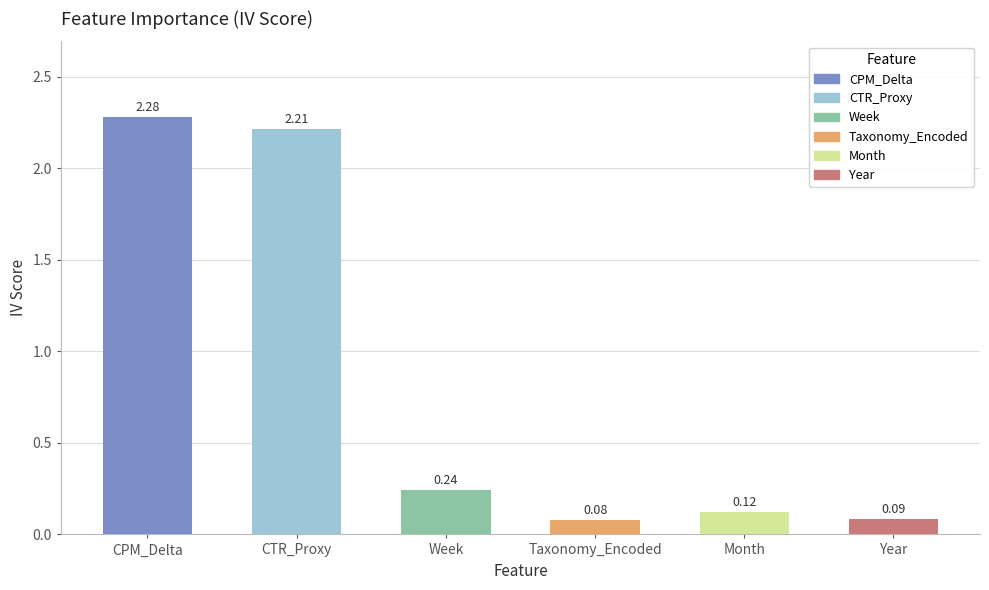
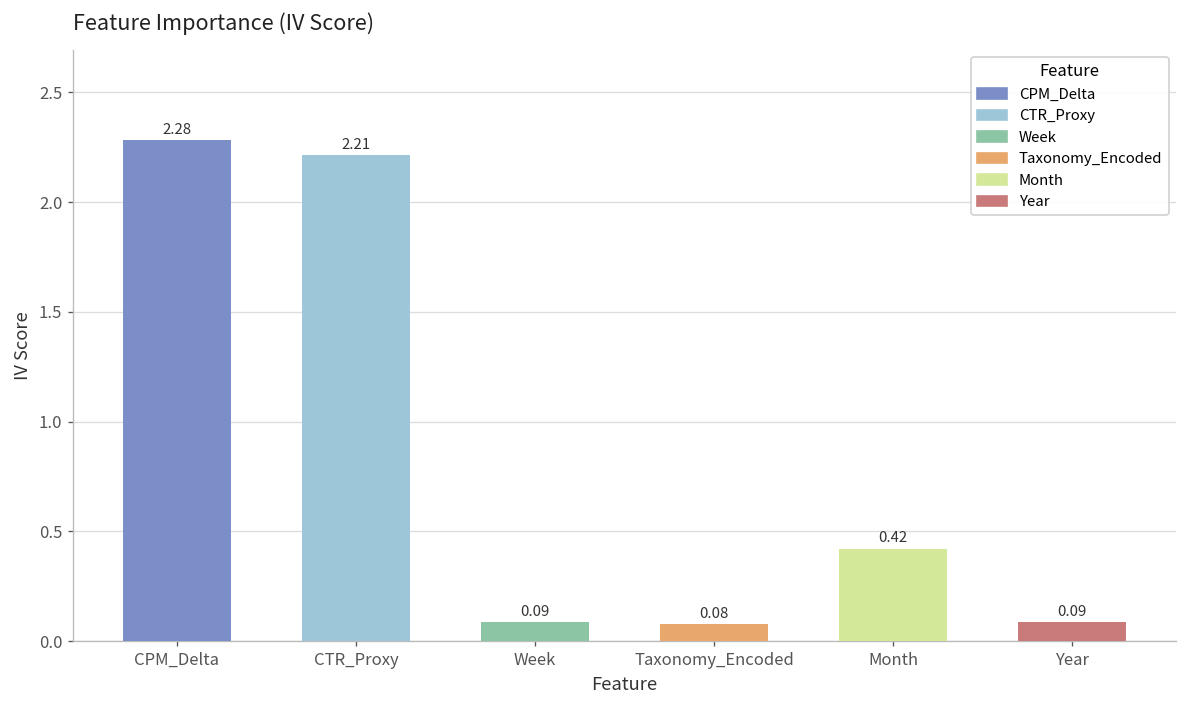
  {
    "CPM_Delta": 2.28,
    "CTR_Proxy": 2.21,
-   "Week": 0.24,
+   "Week": 0.09,
    "Taxonomy_Encoded": 0.08,
-   "Month": 0.12,
+   "Month": 0.42,
    "Year": 0.09
  }
